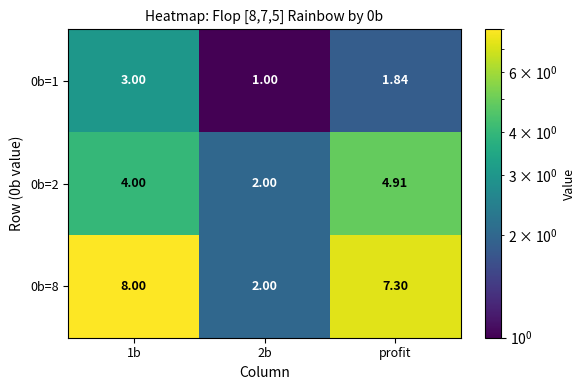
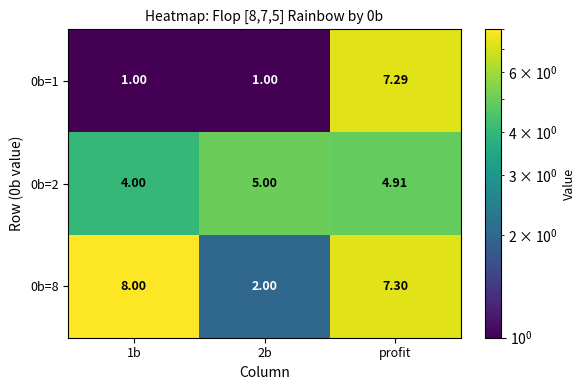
  {
    "0b=1": {
-     "1b": 3.00,
+     "1b": 1.00,
      "2b": 1.00,
-     "profit": 1.84
+     "profit": 7.29
    },
    "0b=2": {
      "1b": 4.00,
-     "2b": 2.00,
+     "2b": 5.00,
      "profit": 4.91
    },
    "0b=8": {
      "1b": 8.00,
      "2b": 2.00,
      "profit": 7.30
    }
  }
